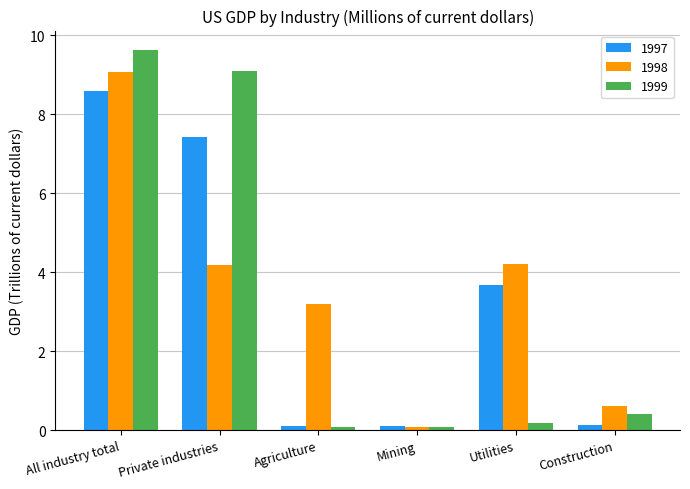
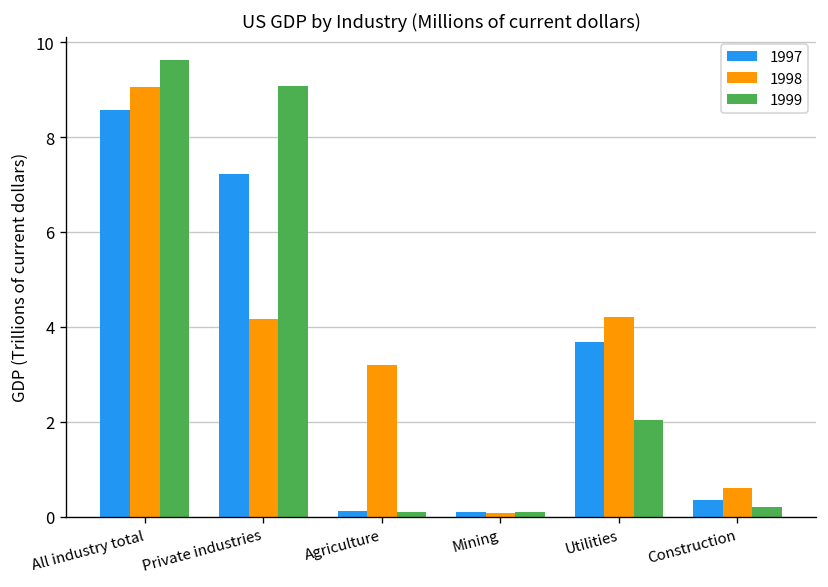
  {
    "1997": {
      "All industry total": 8.6,
-     "Private industries": 7.4,
+     "Private industries": 7.2,
      "Agriculture": 0.1,
      "Mining": 0.1,
      "Utilities": 3.7,
-     "Construction": 0.1
+     "Construction": 0.3
    },
    "1998": {
      "All industry total": 9.1,
      "Private industries": 4.2,
      "Agriculture": 3.2,
      "Mining": 0.1,
      "Utilities": 4.2,
      "Construction": 0.6
    },
    "1999": {
      "All industry total": 9.6,
      "Private industries": 9.1,
      "Agriculture": 0.1,
      "Mining": 0.1,
-     "Utilities": 0.2,
-     "Construction": 0.4
+     "Utilities": 2.0,
+     "Construction": 0.2
    }
  }
